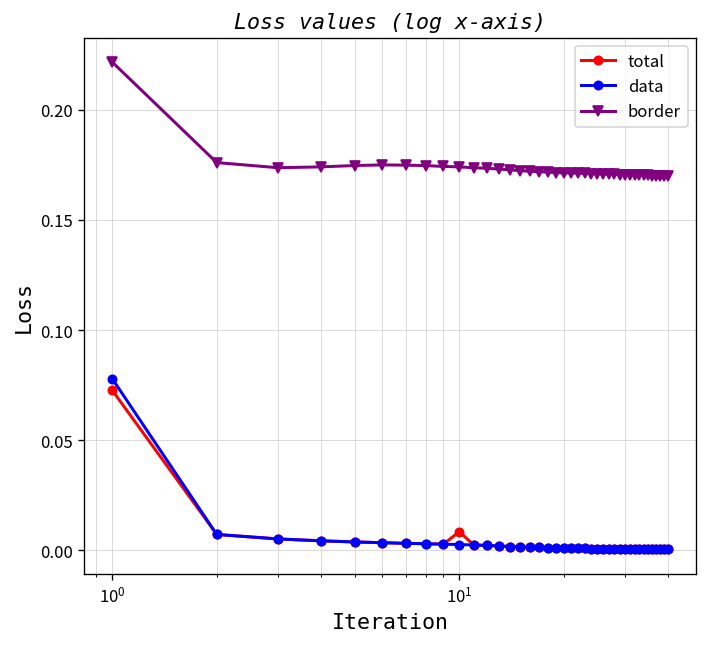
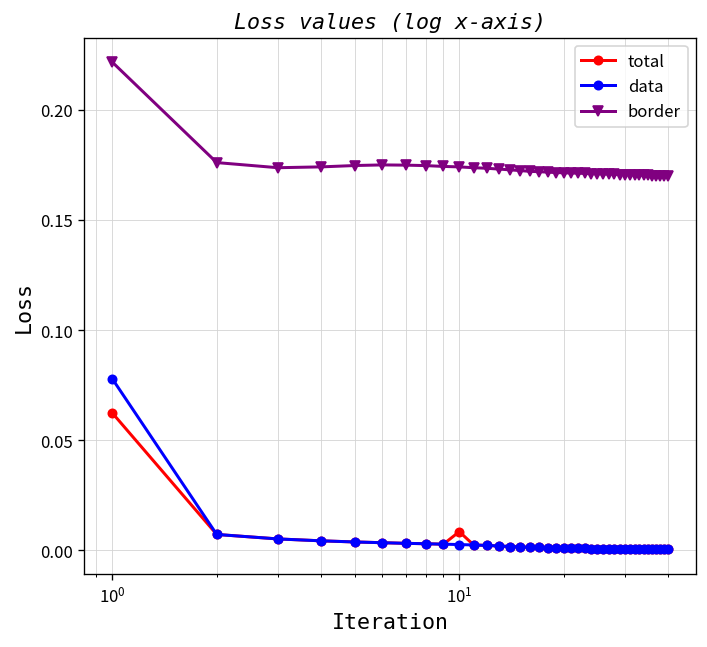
  {
    "total": {
-     "10^0": 0.073,
+     "10^0": 0.062,
      "10^1": 0.008
    },
    "data": {
      "10^0": 0.078,
      "10^1": 0.003
    },
    "border": {
      "10^0": 0.222,
      "10^1": 0.174
    }
  }
